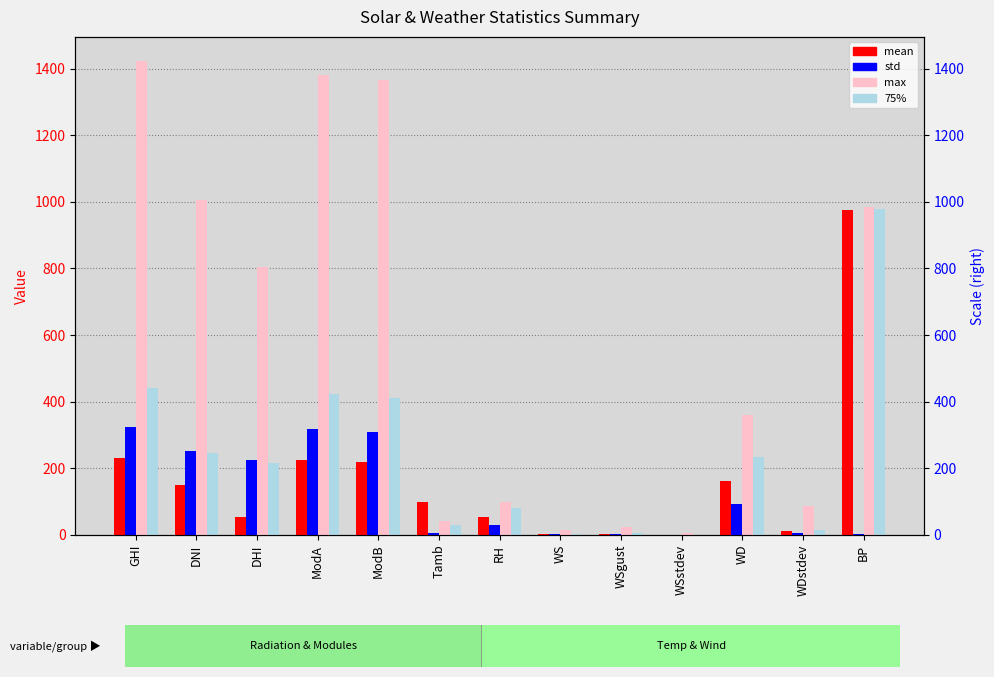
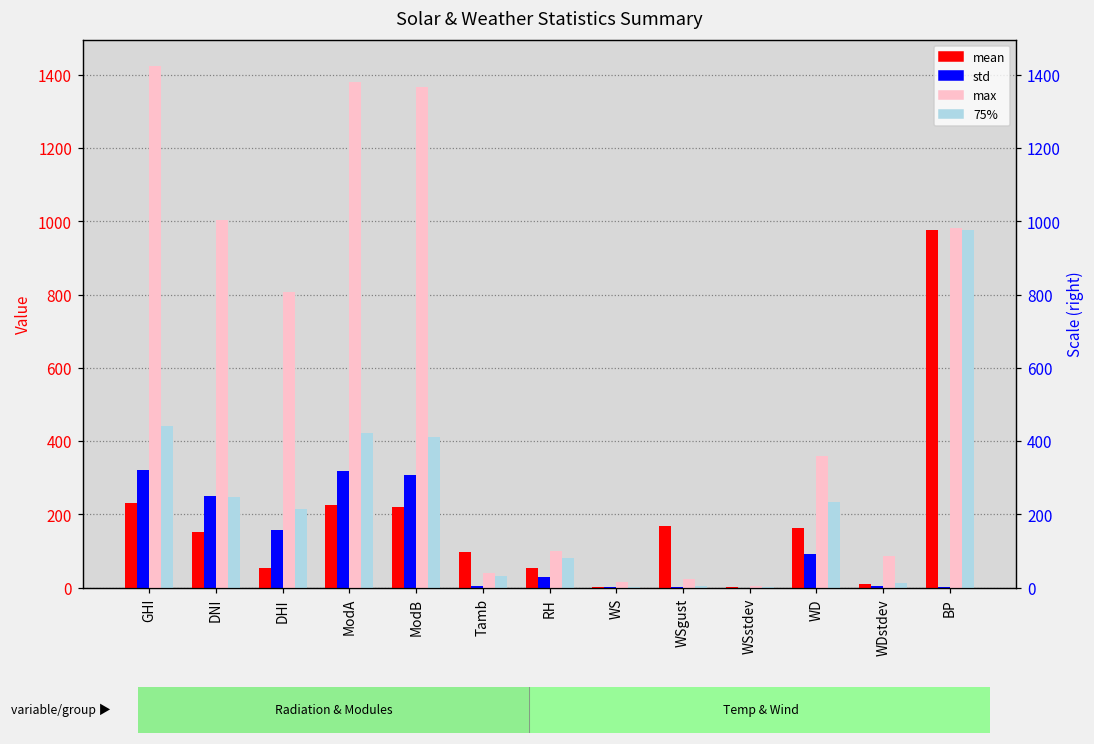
  {
    "mean": {
      "GHI": 230,
      "DNI": 150,
      "DHI": 50,
      "ModA": 230,
      "ModB": 220,
      "Tamb": 100,
      "RH": 60,
-     "WSgust": 0,
+     "WSgust": 170,
      "WD": 160,
      "WDstdev": 10,
      "BP": 980
    },
    "std": {
      "GHI": 320,
      "DNI": 250,
-     "DHI": 230,
+     "DHI": 160,
      "ModA": 320,
      "ModB": 310,
      "RH": 30,
      "WD": 90
    },
    "max": {
      "GHI": 1420,
      "DNI": 1000,
      "DHI": 810,
      "ModA": 1380,
      "ModB": 1370,
      "Tamb": 40,
      "RH": 100,
      "WS": 20,
      "WSgust": 20,
      "WD": 360,
      "WDstdev": 90,
      "BP": 980
    },
    "75%": {
      "GHI": 440,
      "DNI": 250,
      "DHI": 220,
      "ModA": 420,
      "ModB": 410,
      "Tamb": 30,
      "RH": 80,
      "WD": 230,
      "WDstdev": 10,
      "BP": 980
    }
  }
